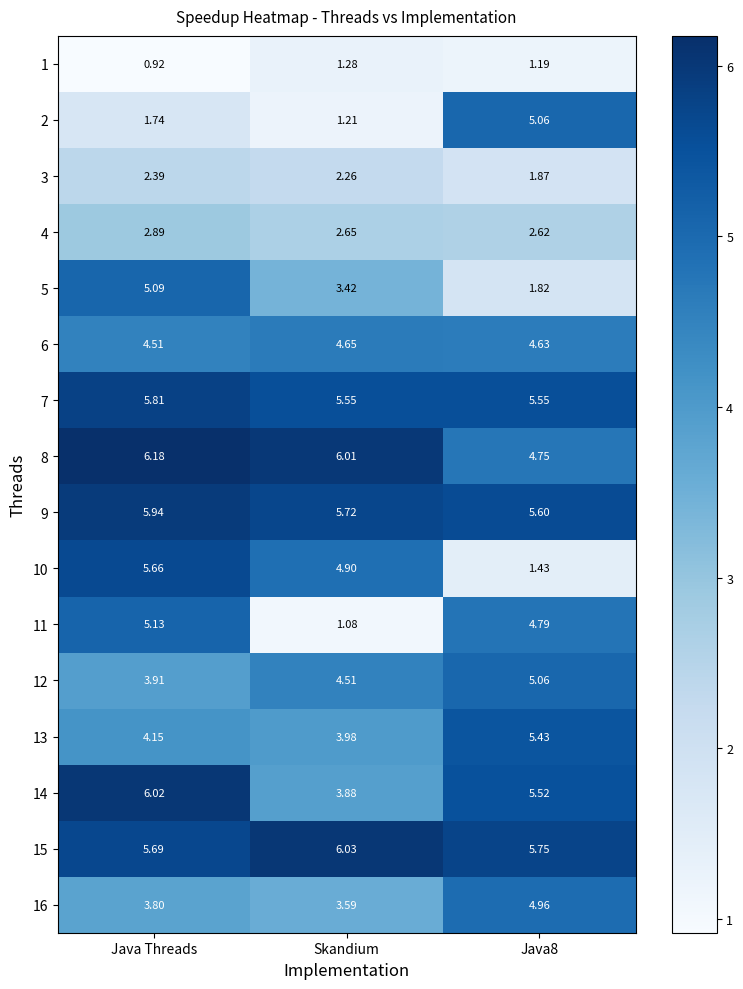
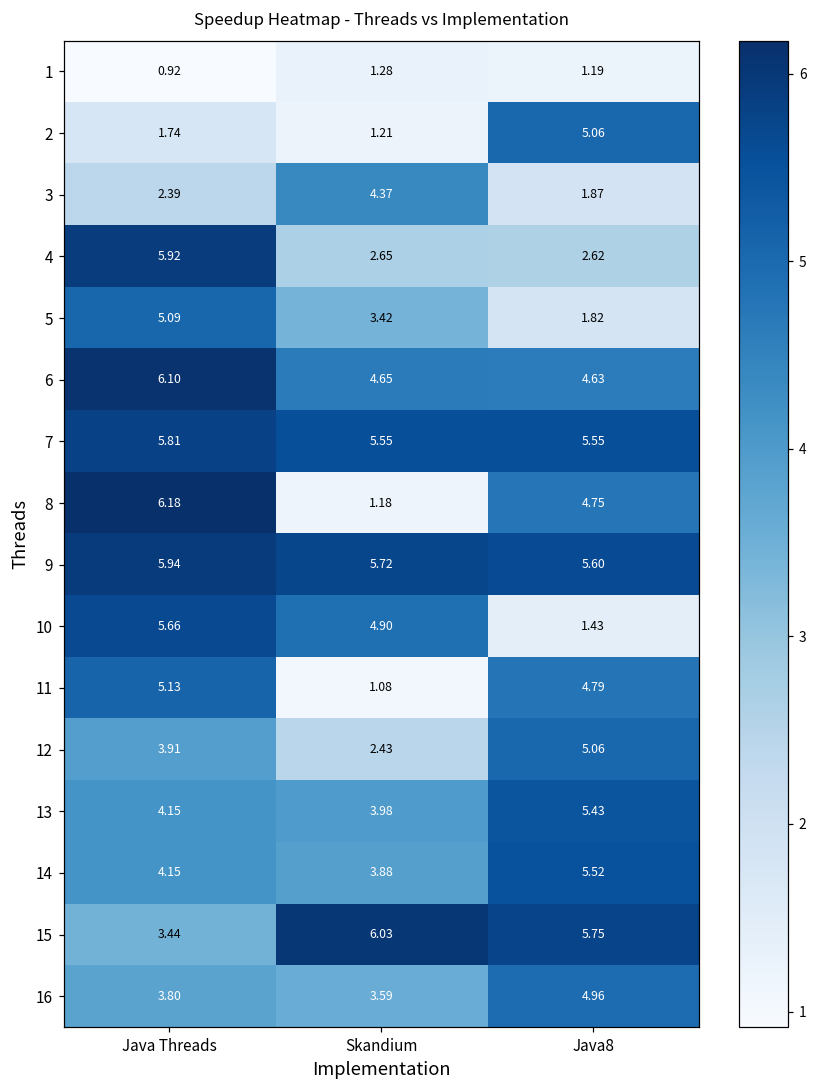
  {
    "1": {
      "Java Threads": 0.92,
      "Skandium": 1.28,
      "Java8": 1.19
    },
    "2": {
      "Java Threads": 1.74,
      "Skandium": 1.21,
      "Java8": 5.06
    },
    "3": {
      "Java Threads": 2.39,
-     "Skandium": 2.26,
+     "Skandium": 4.37,
      "Java8": 1.87
    },
    "4": {
-     "Java Threads": 2.89,
+     "Java Threads": 5.92,
      "Skandium": 2.65,
      "Java8": 2.62
    },
    "5": {
      "Java Threads": 5.09,
      "Skandium": 3.42,
      "Java8": 1.82
    },
    "6": {
-     "Java Threads": 4.51,
+     "Java Threads": 6.10,
      "Skandium": 4.65,
      "Java8": 4.63
    },
    "7": {
      "Java Threads": 5.81,
      "Skandium": 5.55,
      "Java8": 5.55
    },
    "8": {
      "Java Threads": 6.18,
-     "Skandium": 6.01,
+     "Skandium": 1.18,
      "Java8": 4.75
    },
    "9": {
      "Java Threads": 5.94,
      "Skandium": 5.72,
      "Java8": 5.60
    },
    "10": {
      "Java Threads": 5.66,
      "Skandium": 4.90,
      "Java8": 1.43
    },
    "11": {
      "Java Threads": 5.13,
      "Skandium": 1.08,
      "Java8": 4.79
    },
    "12": {
      "Java Threads": 3.91,
-     "Skandium": 4.51,
+     "Skandium": 2.43,
      "Java8": 5.06
    },
    "13": {
      "Java Threads": 4.15,
      "Skandium": 3.98,
      "Java8": 5.43
    },
    "14": {
-     "Java Threads": 6.02,
+     "Java Threads": 4.15,
      "Skandium": 3.88,
      "Java8": 5.52
    },
    "15": {
-     "Java Threads": 5.69,
+     "Java Threads": 3.44,
      "Skandium": 6.03,
      "Java8": 5.75
    },
    "16": {
      "Java Threads": 3.80,
      "Skandium": 3.59,
      "Java8": 4.96
    }
  }
